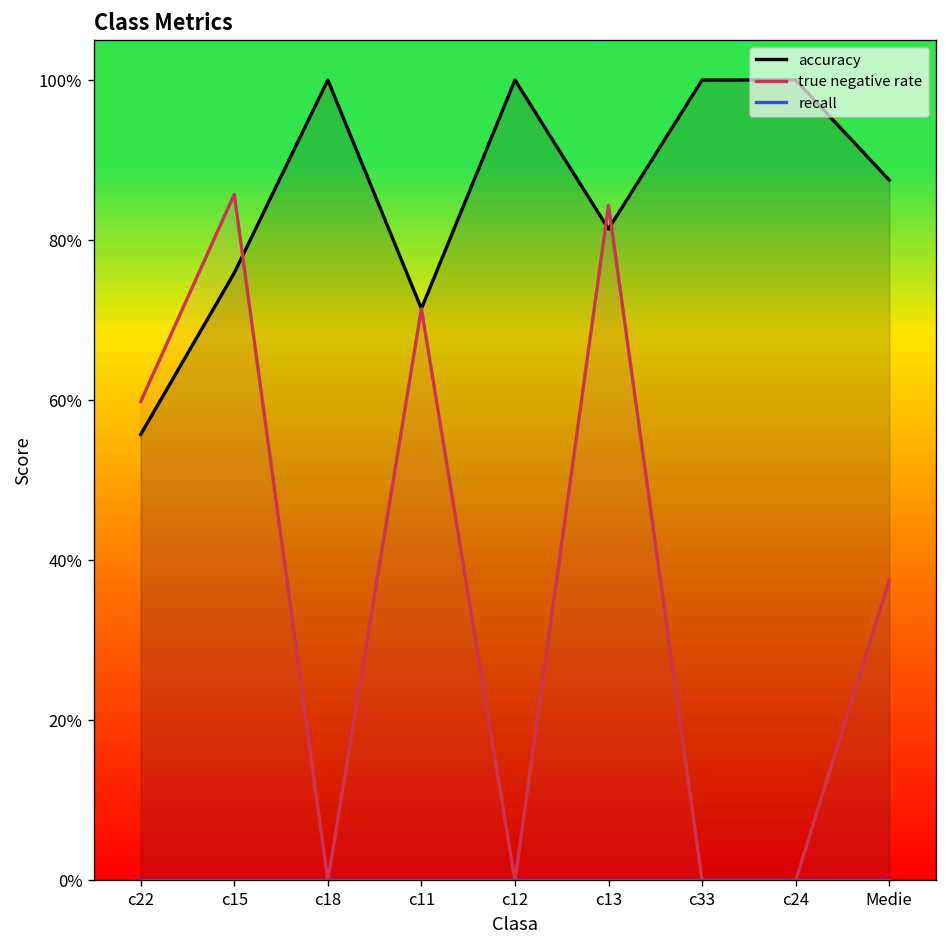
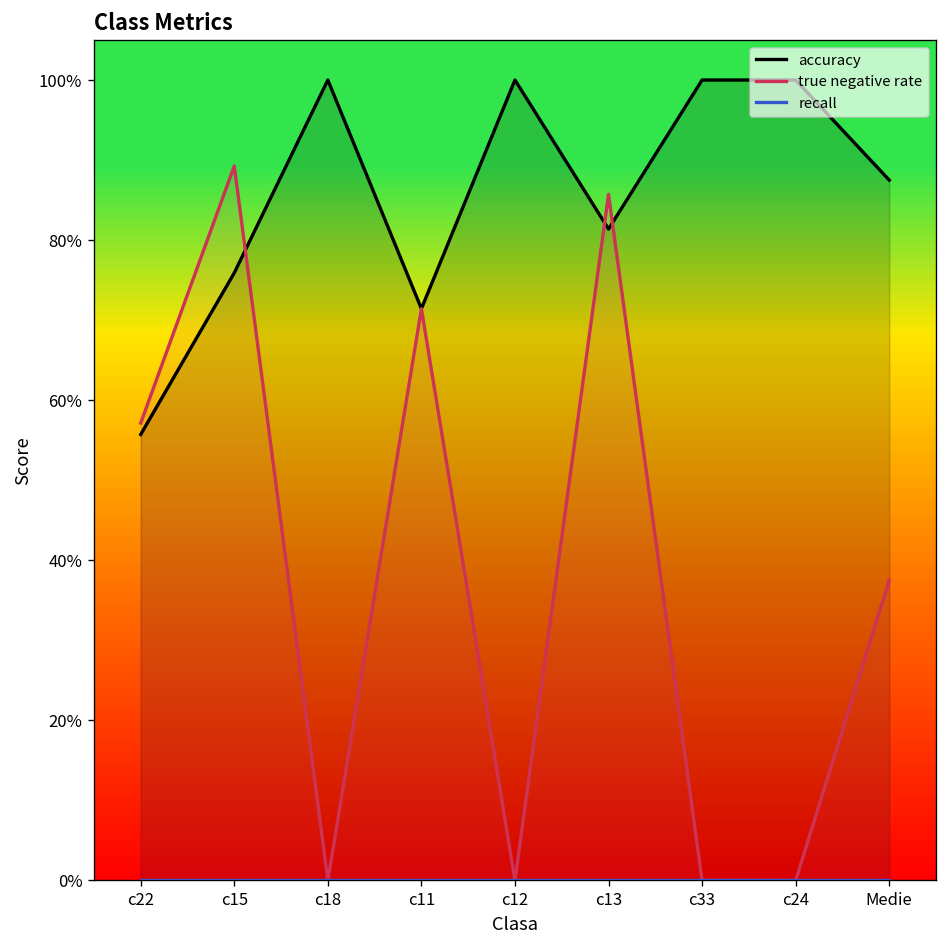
  {
    "accuracy": {
      "c22": "56%",
      "c15": "76%",
      "c18": "100%",
      "c12": "100%",
      "c13": "81%",
      "c33": "100%",
      "Medie": "87%"
    },
    "true negative rate": {
-     "c22": "60%",
-     "c15": "86%",
-     "c13": "84%",
+     "c22": "57%",
+     "c15": "89%",
+     "c13": "86%",
      "Medie": "38%"
    },
    "recall": {
      "c22": "0%",
      "c15": "0%",
      "c11": "0%",
      "c13": "0%",
      "Medie": "0%"
    }
  }
